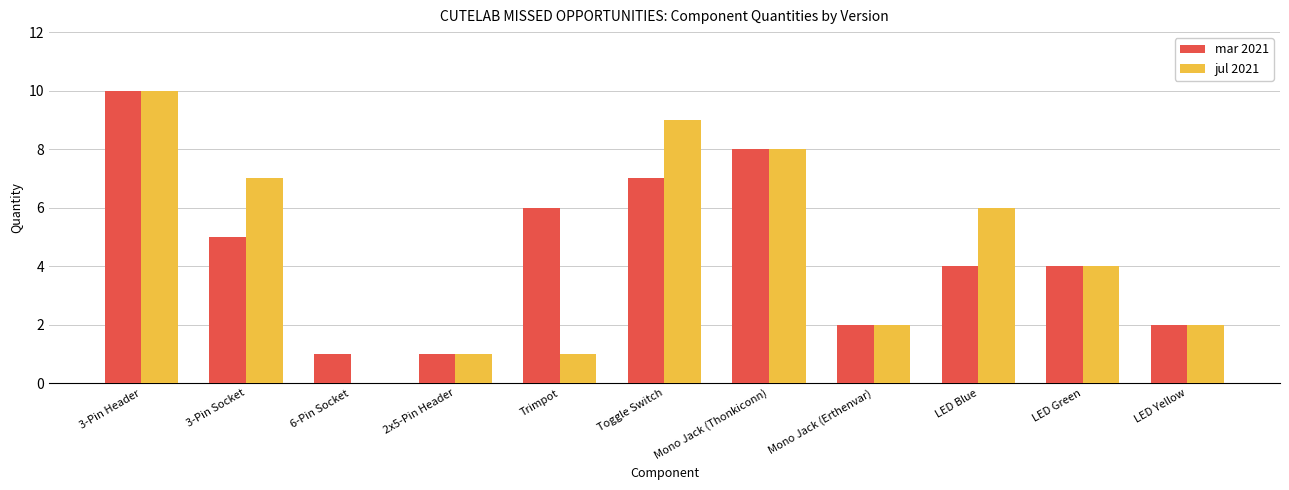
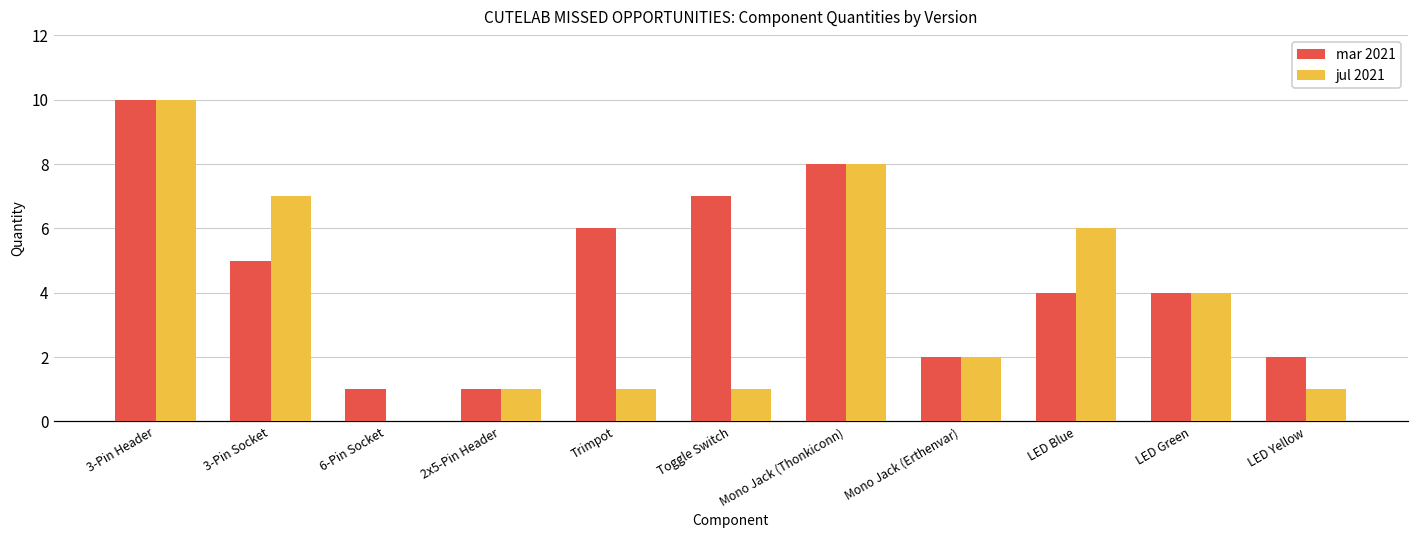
  {
    "mar 2021": {
      "3-Pin Header": 10,
      "3-Pin Socket": 5,
      "6-Pin Socket": 1,
      "2x5-Pin Header": 1,
      "Trimpot": 6,
      "Toggle Switch": 7,
      "Mono Jack (Thonkiconn)": 8,
      "Mono Jack (Erthenvar)": 2,
      "LED Blue": 4,
      "LED Green": 4,
      "LED Yellow": 2
    },
    "jul 2021": {
      "3-Pin Header": 10,
      "3-Pin Socket": 7,
      "6-Pin Socket": 0,
      "2x5-Pin Header": 1,
      "Trimpot": 1,
-     "Toggle Switch": 9,
+     "Toggle Switch": 1,
      "Mono Jack (Thonkiconn)": 8,
      "Mono Jack (Erthenvar)": 2,
      "LED Blue": 6,
      "LED Green": 4,
-     "LED Yellow": 2
+     "LED Yellow": 1
    }
  }
